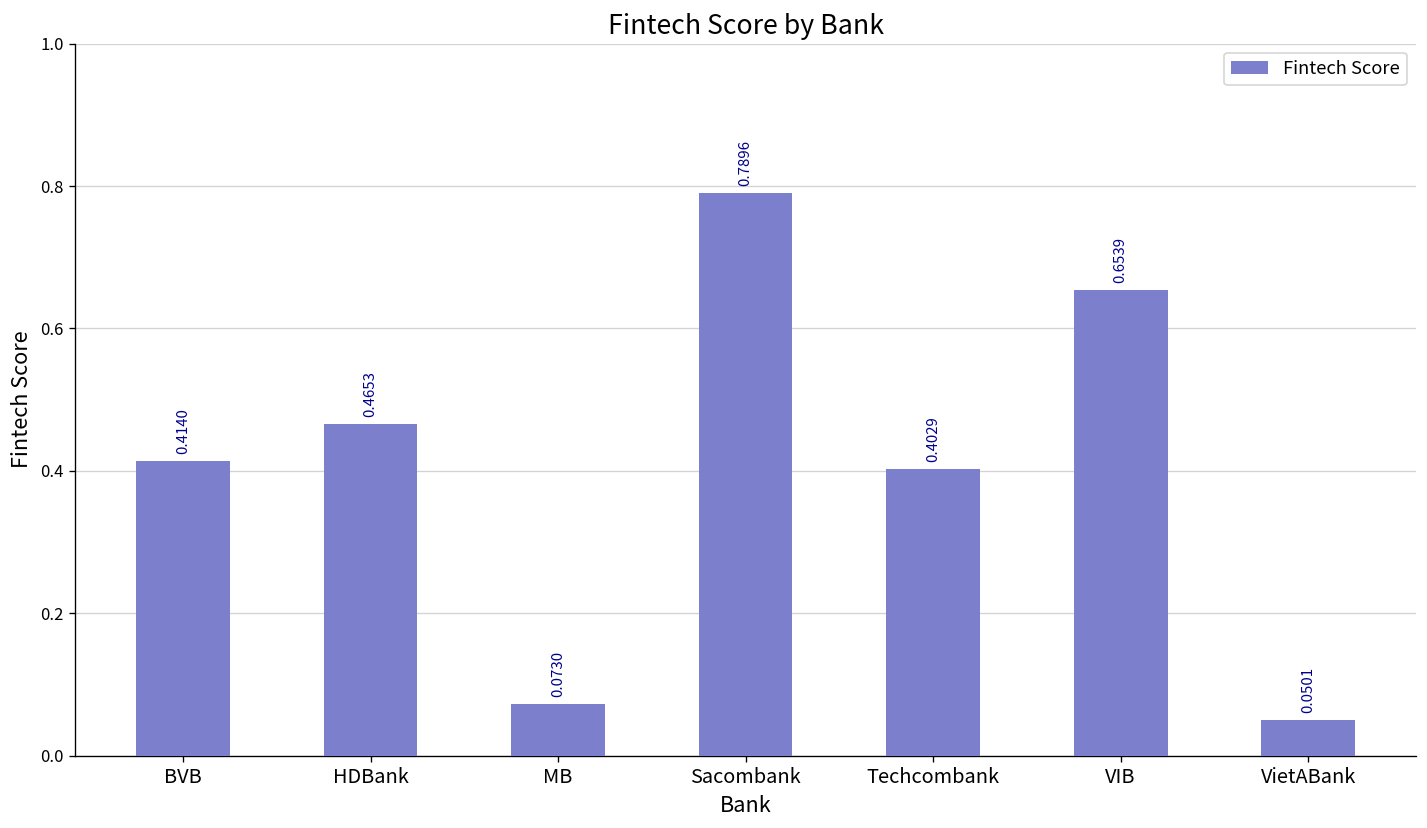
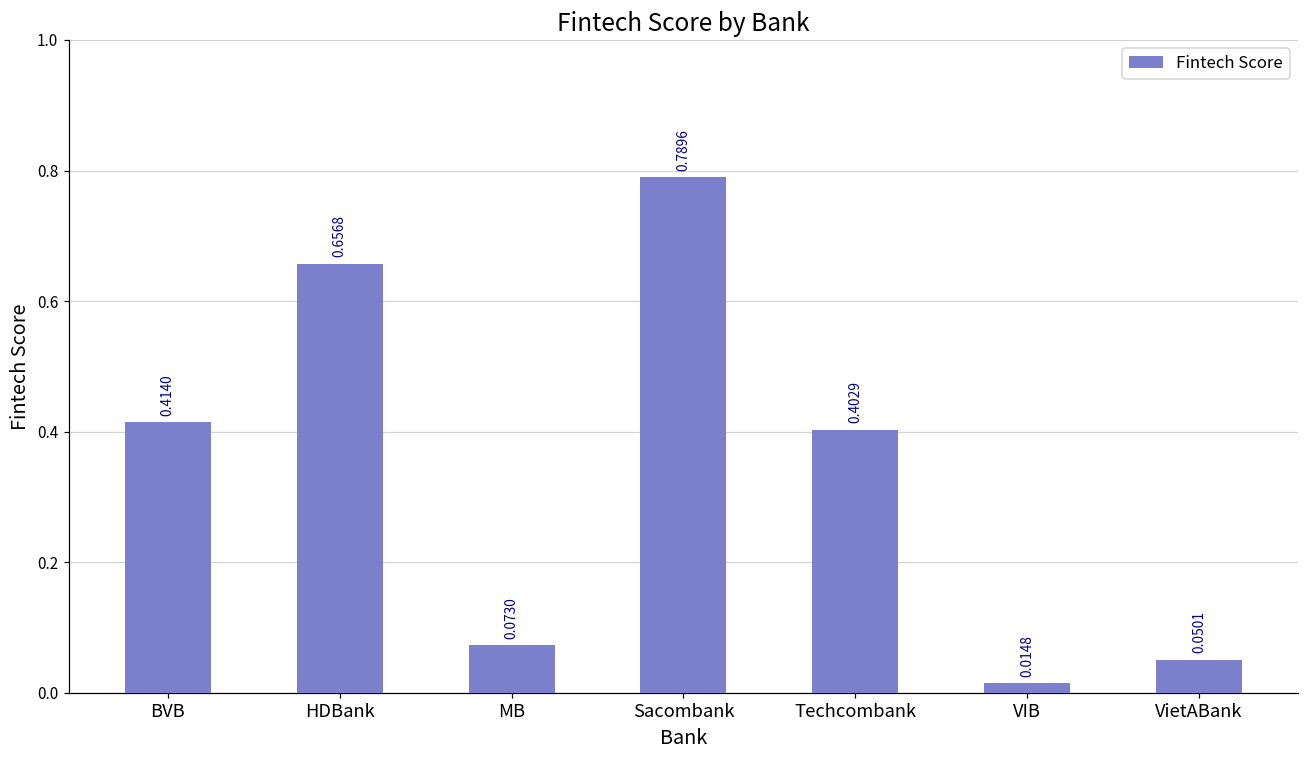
  {
    "BVB": 0.4140,
-   "HDBank": 0.4653,
+   "HDBank": 0.6568,
    "MB": 0.0730,
    "Sacombank": 0.7896,
    "Techcombank": 0.4029,
-   "VIB": 0.6539,
+   "VIB": 0.0148,
    "VietABank": 0.0501
  }
